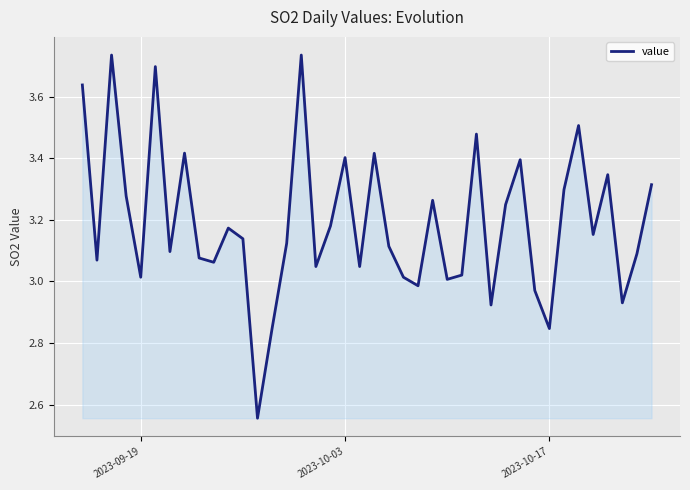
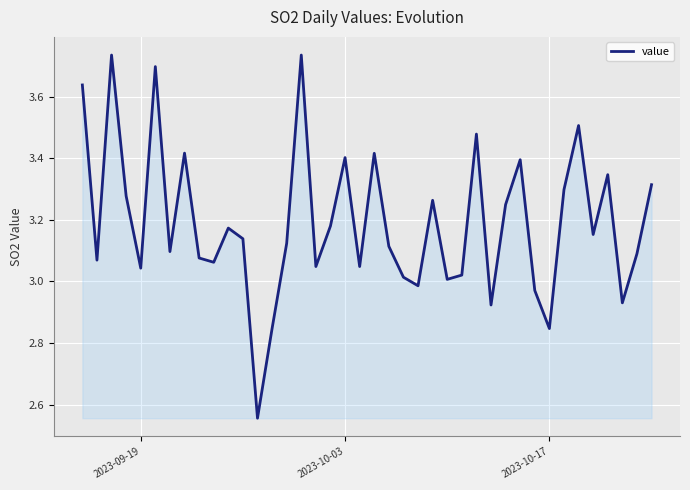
  {
-   "2023-09-19": 3.01,
+   "2023-09-19": 3.04,
    "2023-10-03": 3.40,
    "2023-10-17": 2.85
  }
